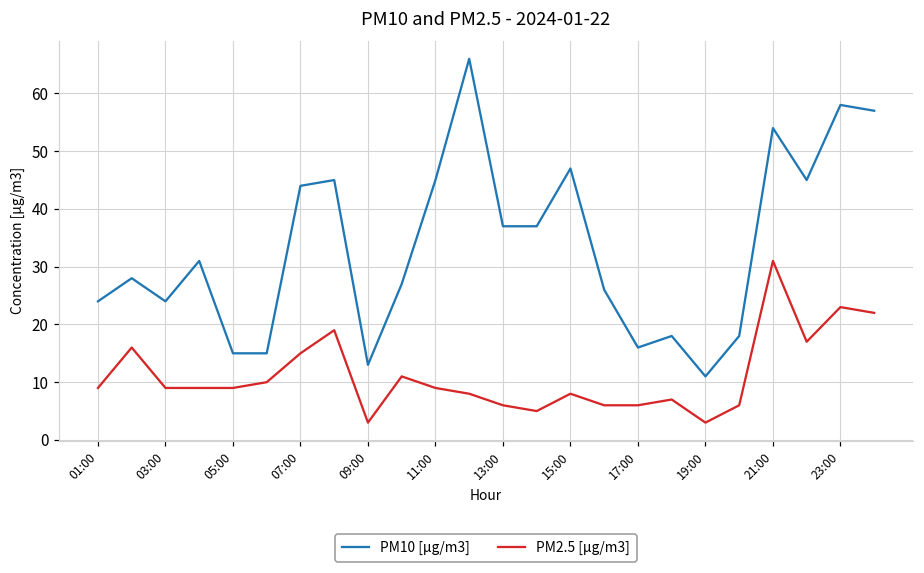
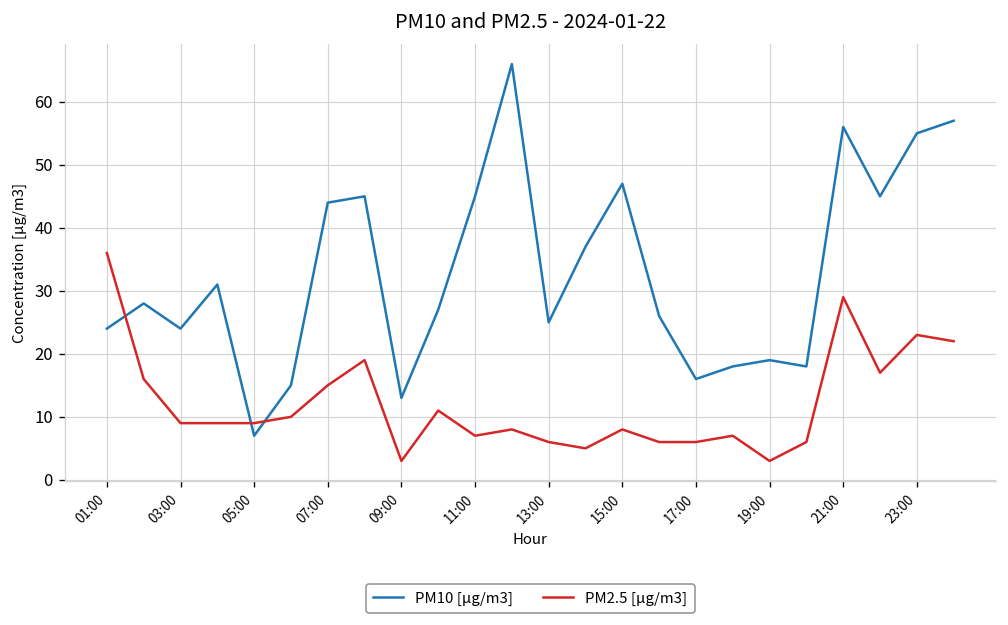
  {
    "PM10 [µg/m3]": {
      "01:00": 24,
      "03:00": 24,
-     "05:00": 15,
+     "05:00": 7,
      "07:00": 44,
      "09:00": 13,
      "11:00": 45,
-     "13:00": 37,
+     "13:00": 25,
      "15:00": 47,
      "17:00": 16,
-     "19:00": 11,
-     "21:00": 54,
-     "23:00": 58
+     "19:00": 19,
+     "21:00": 56,
+     "23:00": 55
    },
    "PM2.5 [µg/m3]": {
-     "01:00": 9,
+     "01:00": 36,
      "03:00": 9,
      "05:00": 9,
      "07:00": 15,
      "09:00": 3,
-     "11:00": 9,
+     "11:00": 7,
      "13:00": 6,
      "15:00": 8,
      "17:00": 6,
      "19:00": 3,
-     "21:00": 31,
+     "21:00": 29,
      "23:00": 23
    }
  }
